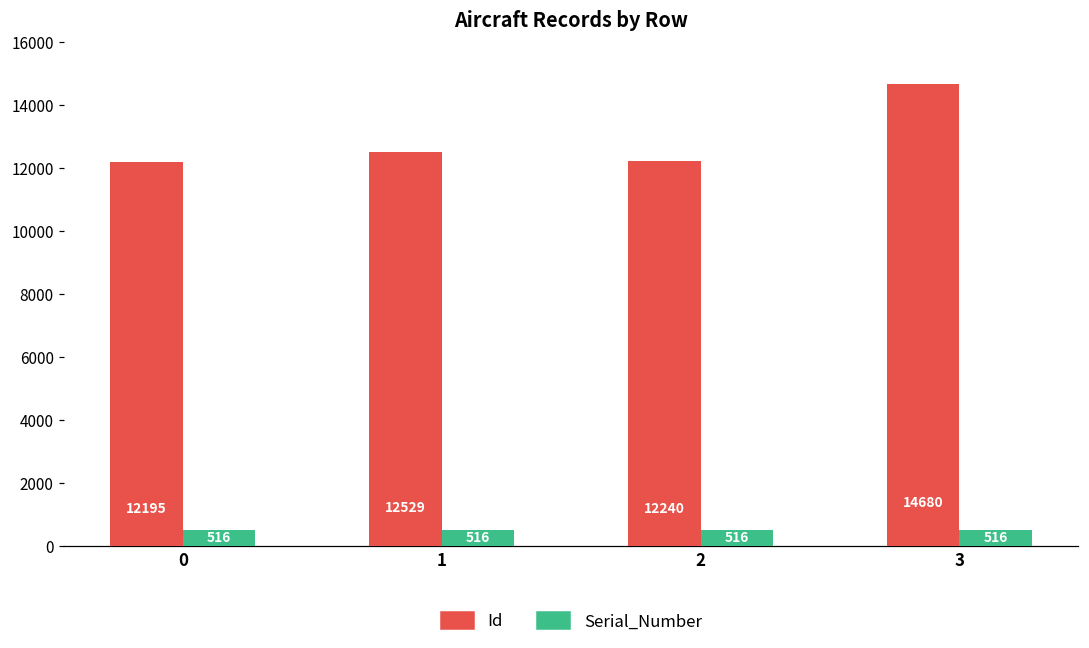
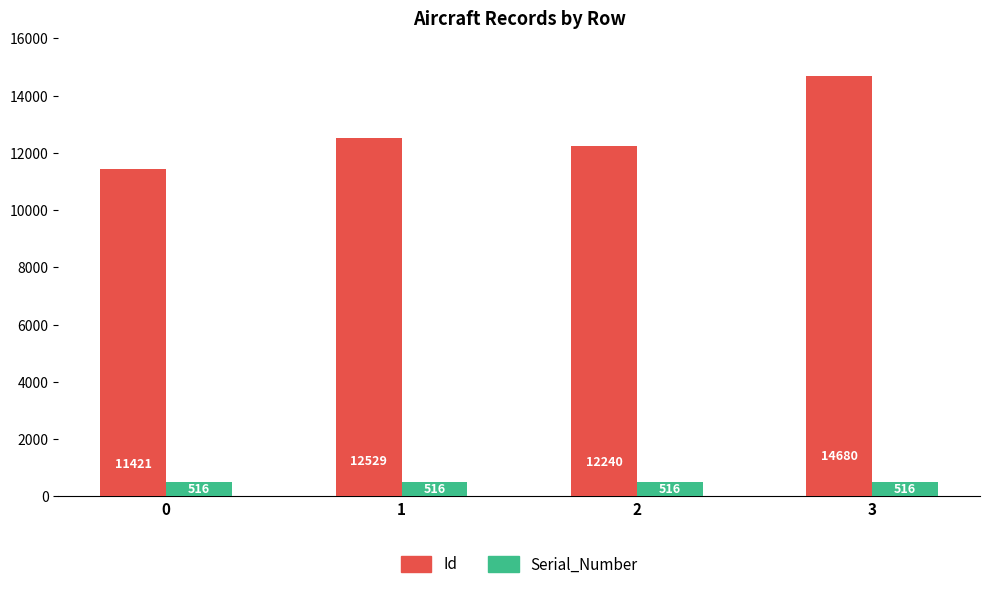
  {
    "Id": {
-     "0": 12195,
+     "0": 11421,
      "1": 12529,
      "2": 12240,
      "3": 14680
    },
    "Serial_Number": {
      "0": 516,
      "1": 516,
      "2": 516,
      "3": 516
    }
  }
